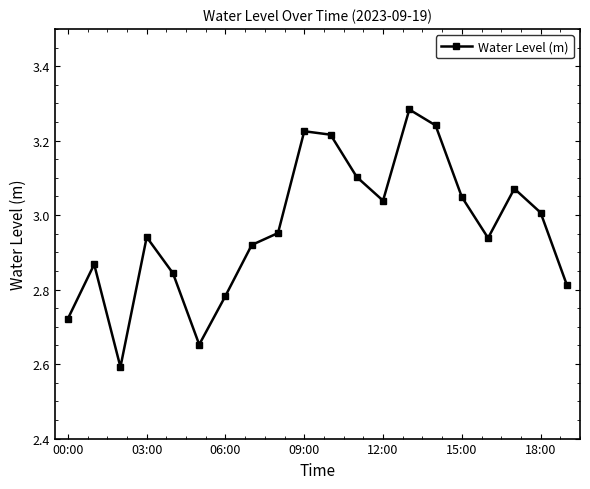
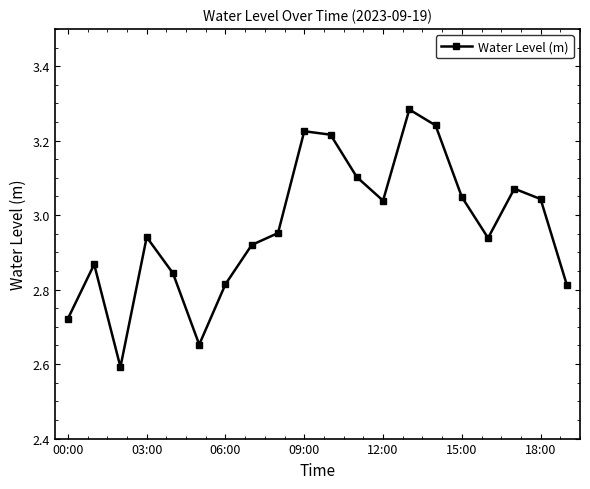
  {
    "00:00": 2.72,
    "03:00": 2.94,
-   "06:00": 2.78,
+   "06:00": 2.81,
    "09:00": 3.23,
    "12:00": 3.04,
    "15:00": 3.05,
-   "18:00": 3.01
+   "18:00": 3.04
  }
